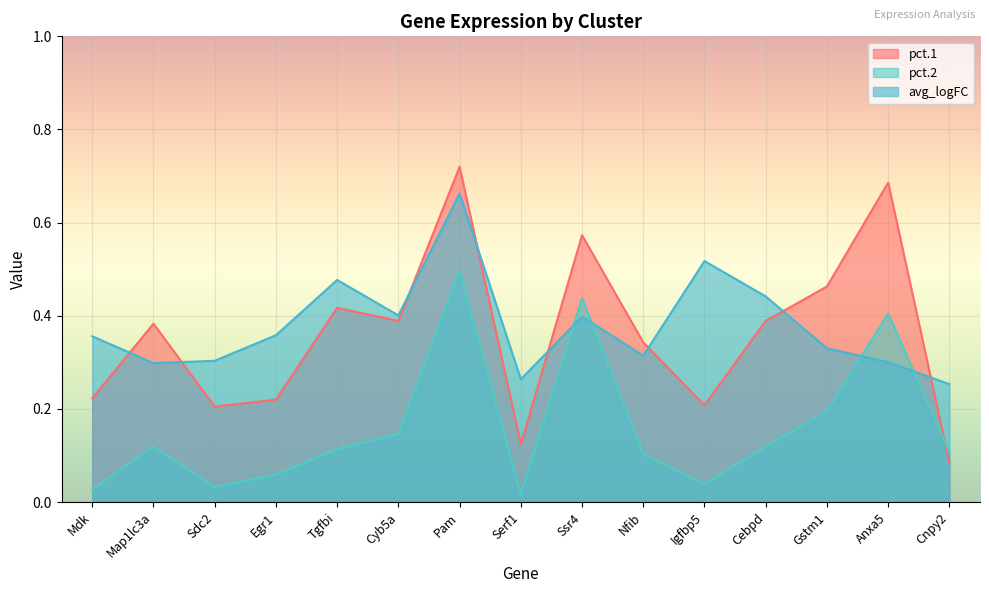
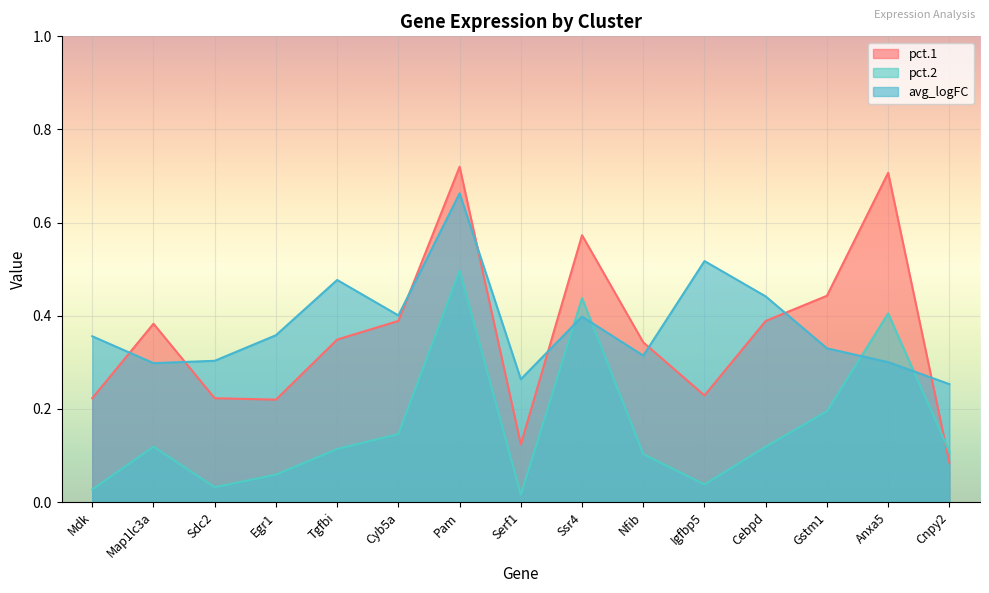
  {
    "pct.1": {
      "Mdk": 0.22,
      "Map1lc3a": 0.38,
-     "Sdc2": 0.21,
+     "Sdc2": 0.22,
      "Egr1": 0.22,
-     "Tgfbi": 0.42,
+     "Tgfbi": 0.35,
      "Cyb5a": 0.39,
      "Pam": 0.72,
      "Serf1": 0.12,
      "Ssr4": 0.57,
      "Nfib": 0.34,
-     "Igfbp5": 0.21,
+     "Igfbp5": 0.23,
      "Cebpd": 0.39,
-     "Gstm1": 0.46,
-     "Anxa5": 0.69,
+     "Gstm1": 0.44,
+     "Anxa5": 0.71,
      "Cnpy2": 0.09
    }
  }
